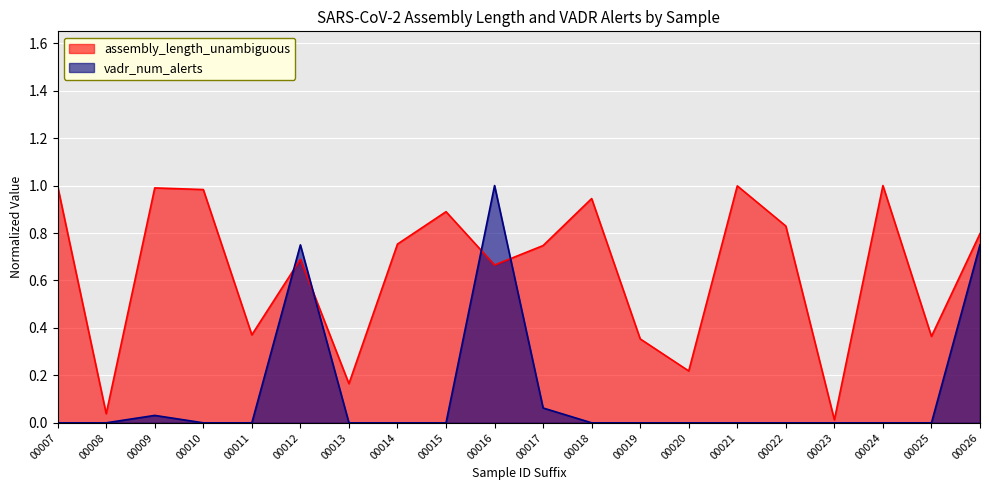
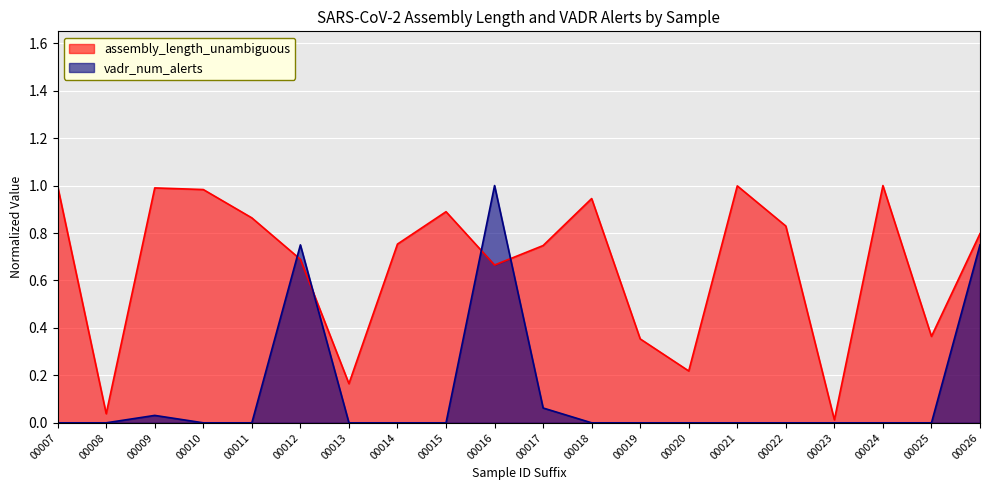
  {
    "assembly_length_unambiguous": {
      "00007": 1.00,
      "00008": 0.04,
      "00009": 0.99,
      "00010": 0.98,
-     "00011": 0.37,
+     "00011": 0.86,
      "00012": 0.69,
      "00013": 0.16,
      "00014": 0.75,
      "00015": 0.89,
      "00016": 0.67,
      "00017": 0.75,
      "00018": 0.95,
      "00019": 0.35,
      "00020": 0.22,
      "00021": 1.00,
      "00022": 0.83,
      "00023": 0.01,
      "00024": 1.00,
      "00025": 0.36,
      "00026": 0.80
    },
    "vadr_num_alerts": {
      "00007": 0.00,
      "00008": 0.00,
      "00009": 0.03,
      "00010": 0.00,
      "00011": 0.00,
      "00012": 0.75,
      "00013": 0.00,
      "00014": 0.00,
      "00015": 0.00,
      "00016": 1.00,
      "00017": 0.06,
      "00018": 0.00,
      "00019": 0.00,
      "00020": 0.00,
      "00021": 0.00,
      "00022": 0.00,
      "00023": 0.00,
      "00024": 0.00,
      "00025": 0.00,
      "00026": 0.75
    }
  }
